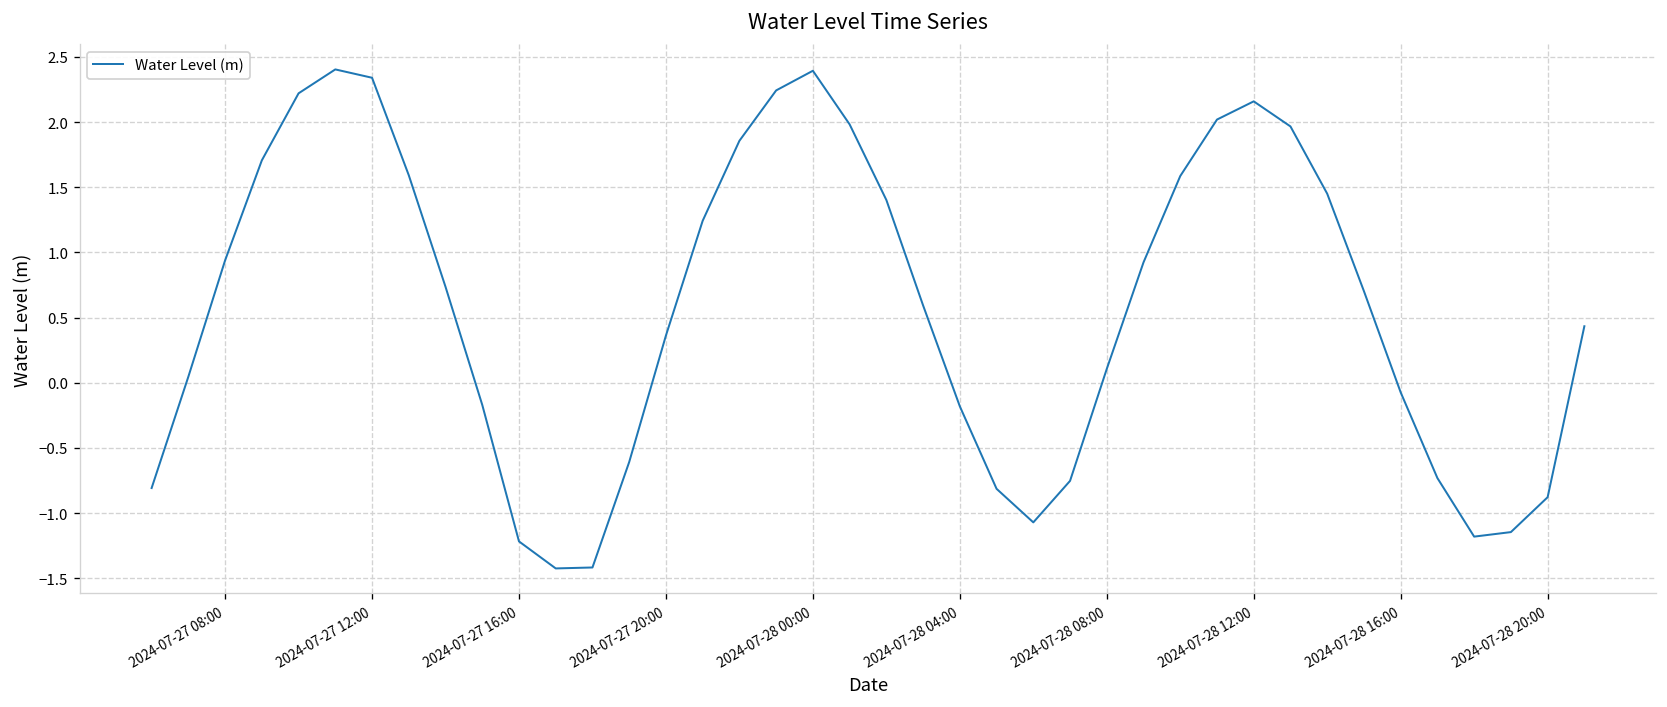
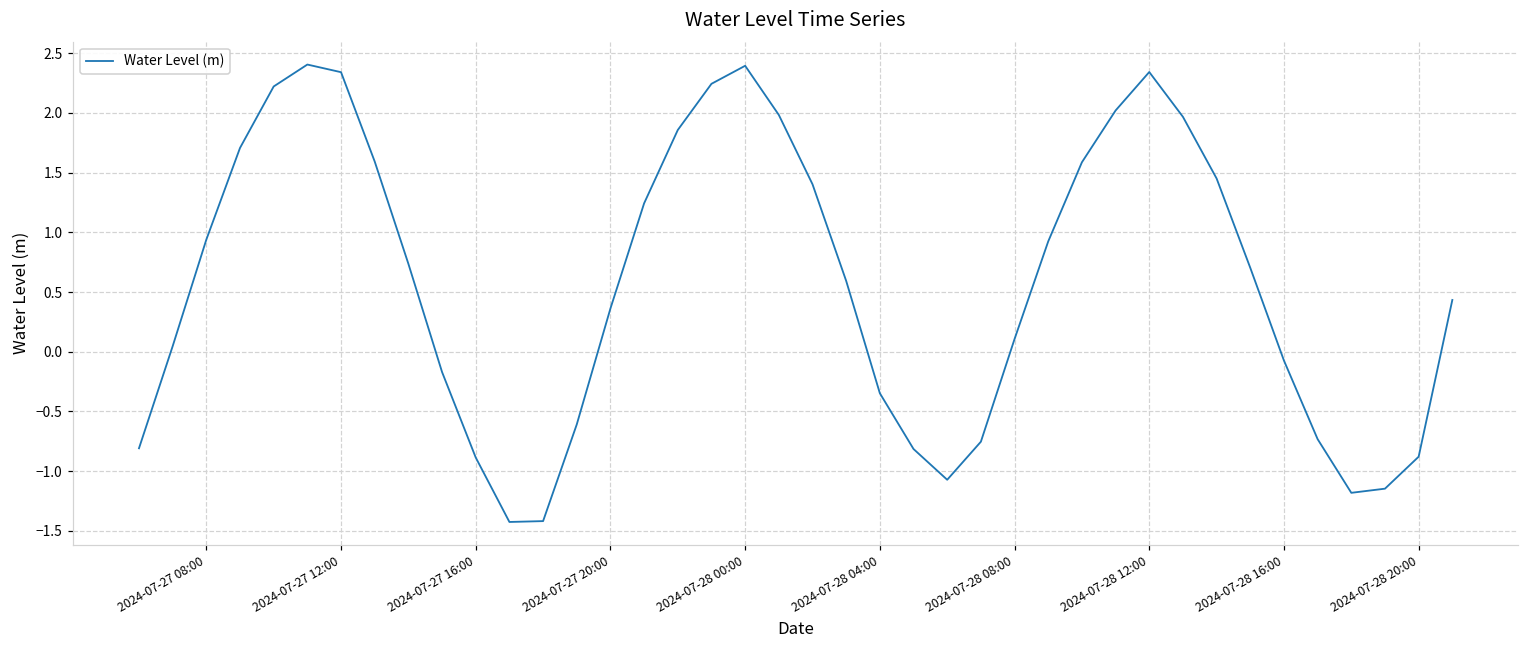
  {
    "2024-07-27 08:00": 0.94,
    "2024-07-27 12:00": 2.34,
-   "2024-07-27 16:00": -1.22,
+   "2024-07-27 16:00": -0.89,
    "2024-07-27 20:00": 0.36,
    "2024-07-28 00:00": 2.39,
-   "2024-07-28 04:00": -0.18,
+   "2024-07-28 04:00": -0.35,
    "2024-07-28 08:00": 0.11,
-   "2024-07-28 12:00": 2.16,
+   "2024-07-28 12:00": 2.34,
    "2024-07-28 16:00": -0.07,
    "2024-07-28 20:00": -0.88
  }
